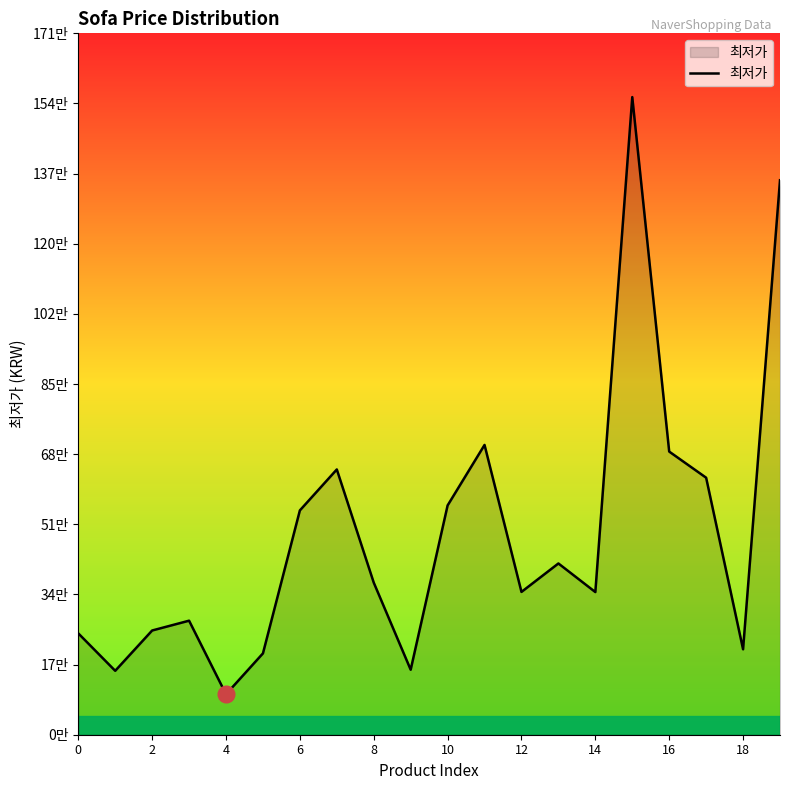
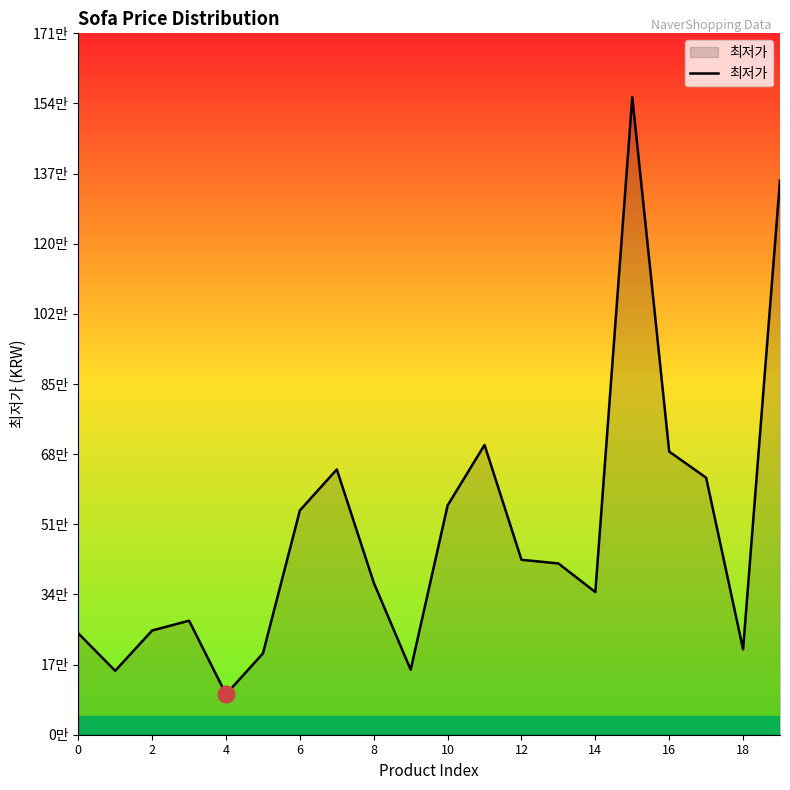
  {
    "최저가": {
      "0": "25만",
      "2": "25만",
      "6": "55만",
      "8": "37만",
      "10": "56만",
-     "12": "35만",
+     "12": "43만",
      "14": "35만",
      "16": "69만",
      "18": "21만"
    }
  }
